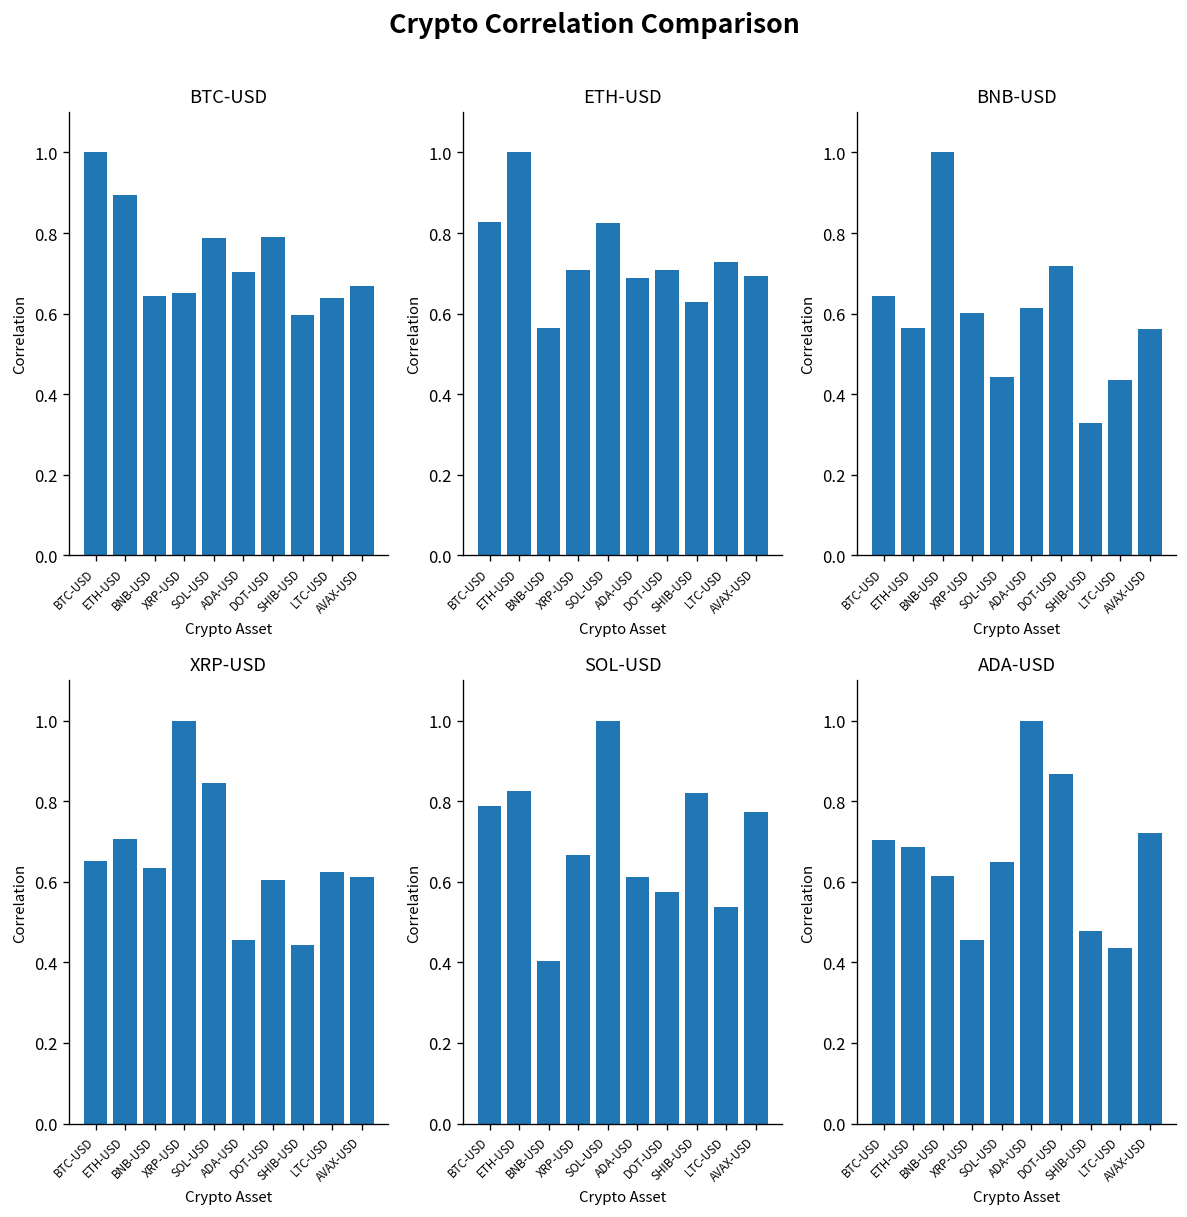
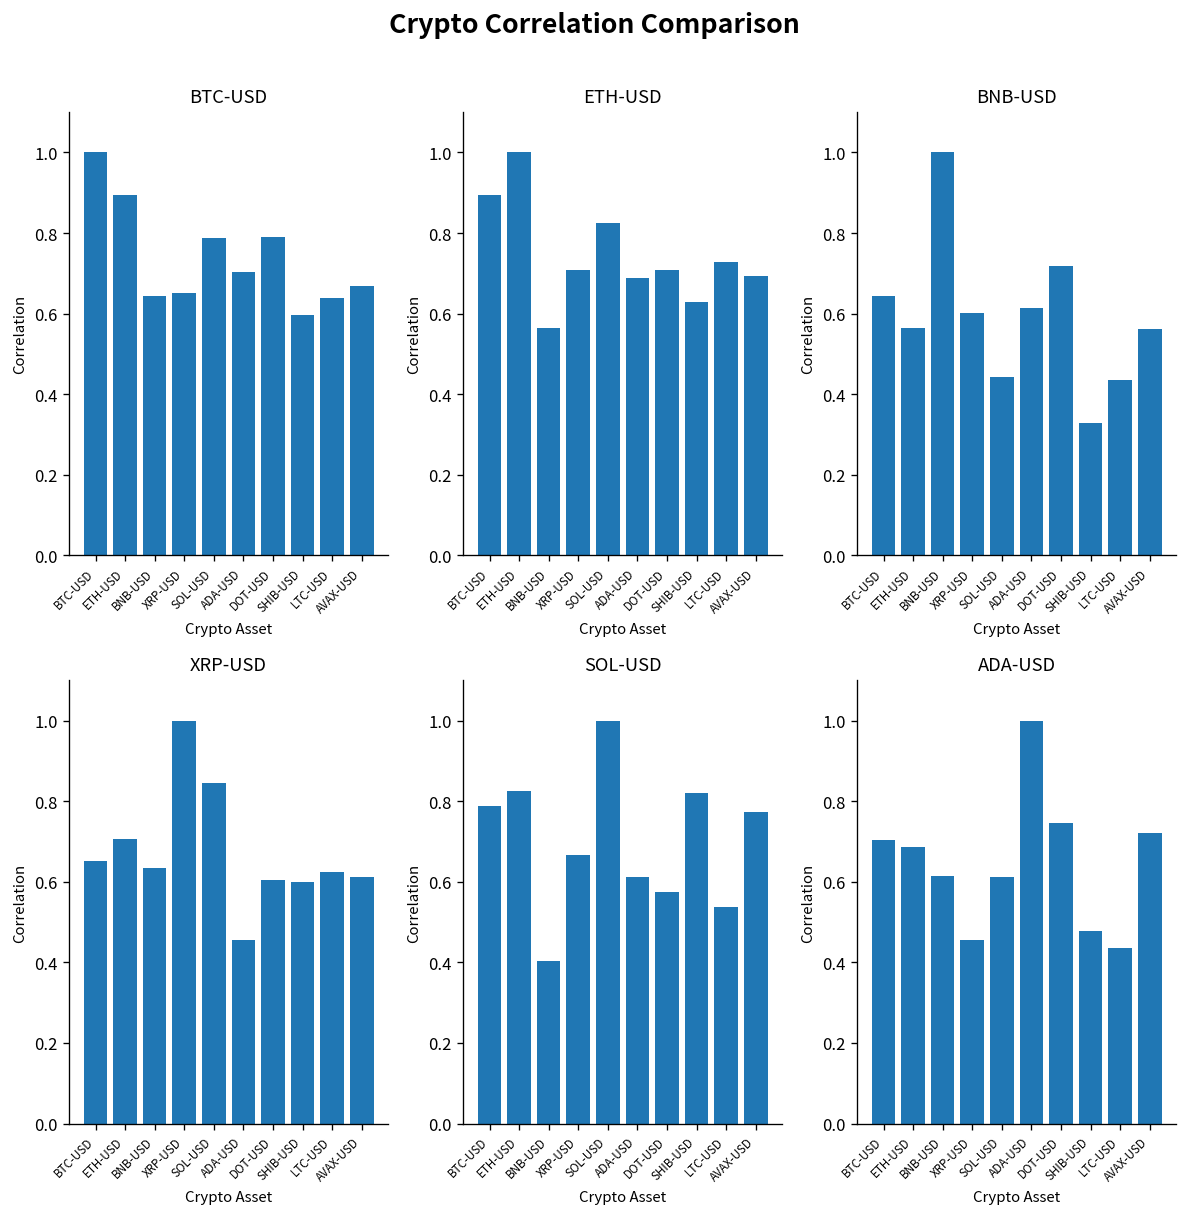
  {
    "BTC-USD": {
      "BTC-USD": 1.00,
      "ETH-USD": 0.90,
      "BNB-USD": 0.64,
      "XRP-USD": 0.65,
      "SOL-USD": 0.79,
      "ADA-USD": 0.70,
      "DOT-USD": 0.79,
      "SHIB-USD": 0.60,
      "LTC-USD": 0.64,
      "AVAX-USD": 0.67
    },
    "ETH-USD": {
-     "BTC-USD": 0.83,
+     "BTC-USD": 0.90,
      "ETH-USD": 1.00,
      "BNB-USD": 0.56,
      "XRP-USD": 0.71,
      "SOL-USD": 0.82,
      "ADA-USD": 0.69,
      "DOT-USD": 0.71,
      "SHIB-USD": 0.63,
      "LTC-USD": 0.73,
      "AVAX-USD": 0.69
    },
    "BNB-USD": {
      "BTC-USD": 0.64,
      "ETH-USD": 0.56,
      "BNB-USD": 1.00,
      "XRP-USD": 0.60,
      "SOL-USD": 0.44,
      "ADA-USD": 0.61,
      "DOT-USD": 0.72,
      "SHIB-USD": 0.33,
      "LTC-USD": 0.44,
      "AVAX-USD": 0.56
    },
    "XRP-USD": {
      "BTC-USD": 0.65,
      "ETH-USD": 0.71,
      "BNB-USD": 0.64,
      "XRP-USD": 1.00,
      "SOL-USD": 0.84,
      "ADA-USD": 0.45,
      "DOT-USD": 0.60,
-     "SHIB-USD": 0.44,
+     "SHIB-USD": 0.60,
      "LTC-USD": 0.62,
      "AVAX-USD": 0.61
    },
    "SOL-USD": {
      "BTC-USD": 0.79,
      "ETH-USD": 0.82,
      "BNB-USD": 0.40,
      "XRP-USD": 0.67,
      "SOL-USD": 1.00,
      "ADA-USD": 0.61,
      "DOT-USD": 0.57,
      "SHIB-USD": 0.82,
      "LTC-USD": 0.54,
      "AVAX-USD": 0.77
    },
    "ADA-USD": {
      "BTC-USD": 0.70,
      "ETH-USD": 0.69,
      "BNB-USD": 0.61,
      "XRP-USD": 0.45,
-     "SOL-USD": 0.65,
+     "SOL-USD": 0.61,
      "ADA-USD": 1.00,
-     "DOT-USD": 0.87,
+     "DOT-USD": 0.75,
      "SHIB-USD": 0.48,
      "LTC-USD": 0.44,
      "AVAX-USD": 0.72
    }
  }
